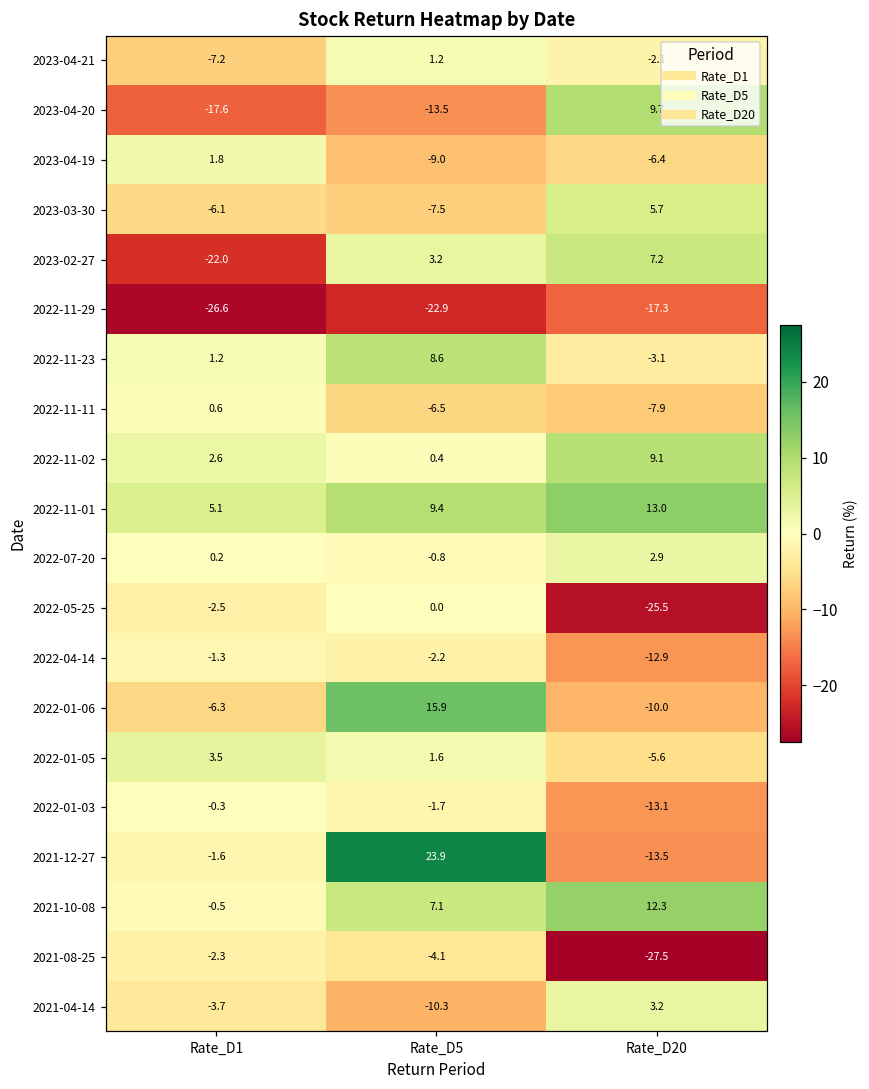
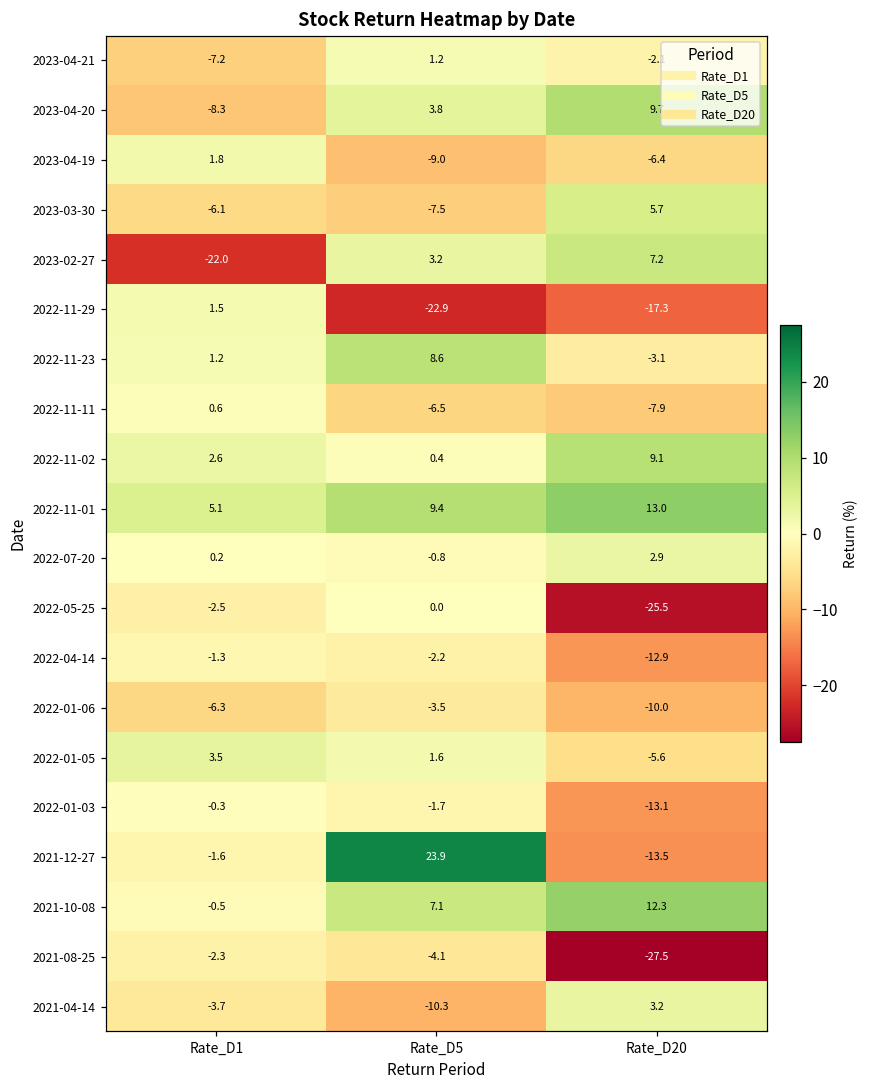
  {
    "2023-04-21": {
      "Rate_D1": -7.2,
      "Rate_D5": 1.2
    },
    "2023-04-20": {
-     "Rate_D1": -17.6,
-     "Rate_D5": -13.5
+     "Rate_D1": -8.3,
+     "Rate_D5": 3.8
    },
    "2023-04-19": {
      "Rate_D1": 1.8,
      "Rate_D5": -9.0,
      "Rate_D20": -6.4
    },
    "2023-03-30": {
      "Rate_D1": -6.1,
      "Rate_D5": -7.5,
      "Rate_D20": 5.7
    },
    "2023-02-27": {
      "Rate_D1": -22.0,
      "Rate_D5": 3.2,
      "Rate_D20": 7.2
    },
    "2022-11-29": {
-     "Rate_D1": -26.6,
+     "Rate_D1": 1.5,
      "Rate_D5": -22.9,
      "Rate_D20": -17.3
    },
    "2022-11-23": {
      "Rate_D1": 1.2,
      "Rate_D5": 8.6,
      "Rate_D20": -3.1
    },
    "2022-11-11": {
      "Rate_D1": 0.6,
      "Rate_D5": -6.5,
      "Rate_D20": -7.9
    },
    "2022-11-02": {
      "Rate_D1": 2.6,
      "Rate_D5": 0.4,
      "Rate_D20": 9.1
    },
    "2022-11-01": {
      "Rate_D1": 5.1,
      "Rate_D5": 9.4,
      "Rate_D20": 13.0
    },
    "2022-07-20": {
      "Rate_D1": 0.2,
      "Rate_D5": -0.8,
      "Rate_D20": 2.9
    },
    "2022-05-25": {
      "Rate_D1": -2.5,
      "Rate_D5": 0.0,
      "Rate_D20": -25.5
    },
    "2022-04-14": {
      "Rate_D1": -1.3,
      "Rate_D5": -2.2,
      "Rate_D20": -12.9
    },
    "2022-01-06": {
      "Rate_D1": -6.3,
-     "Rate_D5": 15.9,
+     "Rate_D5": -3.5,
      "Rate_D20": -10.0
    },
    "2022-01-05": {
      "Rate_D1": 3.5,
      "Rate_D5": 1.6,
      "Rate_D20": -5.6
    },
    "2022-01-03": {
      "Rate_D1": -0.3,
      "Rate_D5": -1.7,
      "Rate_D20": -13.1
    },
    "2021-12-27": {
      "Rate_D1": -1.6,
      "Rate_D5": 23.9,
      "Rate_D20": -13.5
    },
    "2021-10-08": {
      "Rate_D1": -0.5,
      "Rate_D5": 7.1,
      "Rate_D20": 12.3
    },
    "2021-08-25": {
      "Rate_D1": -2.3,
      "Rate_D5": -4.1,
      "Rate_D20": -27.5
    },
    "2021-04-14": {
      "Rate_D1": -3.7,
      "Rate_D5": -10.3,
      "Rate_D20": 3.2
    }
  }
